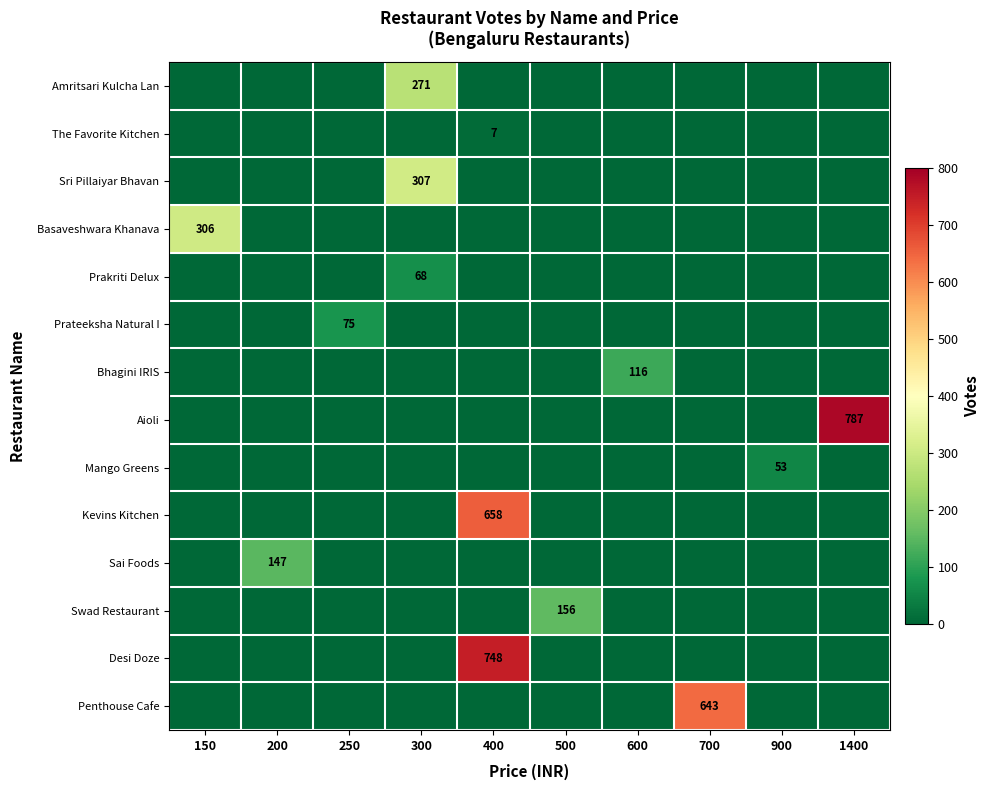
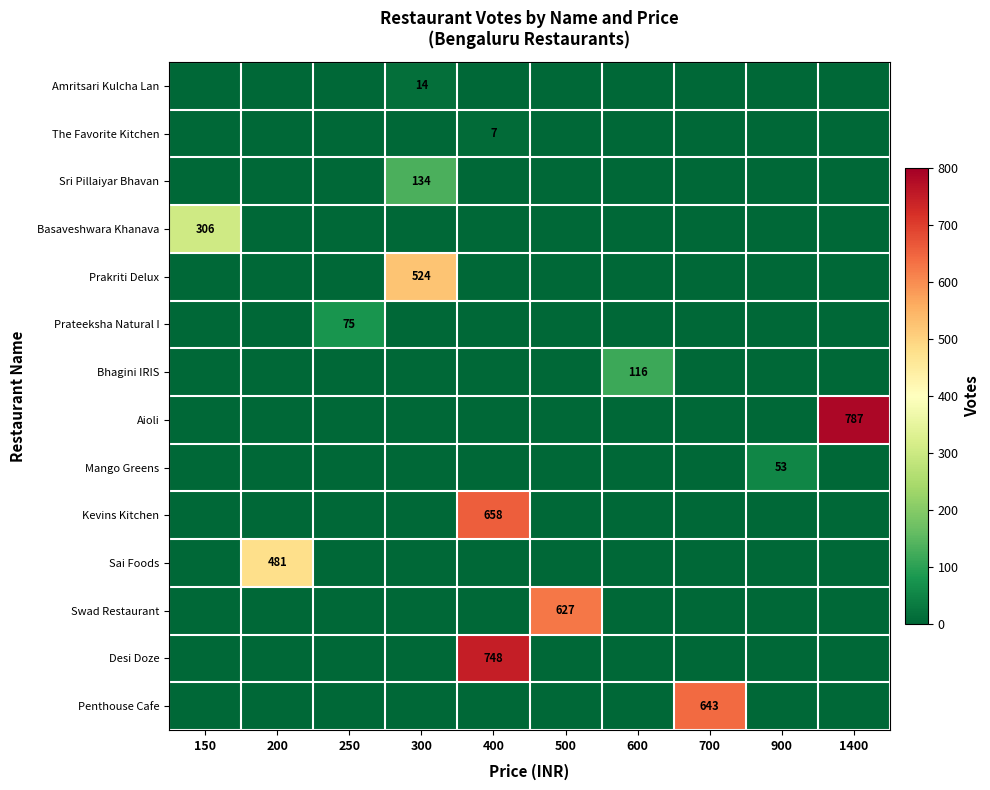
  {
    "Amritsari Kulcha Lan": {
-     "300": 271
+     "300": 14
    },
    "The Favorite Kitchen": {
      "400": 7
    },
    "Sri Pillaiyar Bhavan": {
-     "300": 307
+     "300": 134
    },
    "Basaveshwara Khanava": {
      "150": 306
    },
    "Prakriti Delux": {
-     "300": 68
+     "300": 524
    },
    "Prateeksha Natural I": {
      "250": 75
    },
    "Bhagini IRIS": {
      "600": 116
    },
    "Aioli": {
      "1400": 787
    },
    "Mango Greens": {
      "900": 53
    },
    "Kevins Kitchen": {
      "400": 658
    },
    "Sai Foods": {
-     "200": 147
+     "200": 481
    },
    "Swad Restaurant": {
-     "500": 156
+     "500": 627
    },
    "Desi Doze": {
      "400": 748
    },
    "Penthouse Cafe": {
      "700": 643
    }
  }
